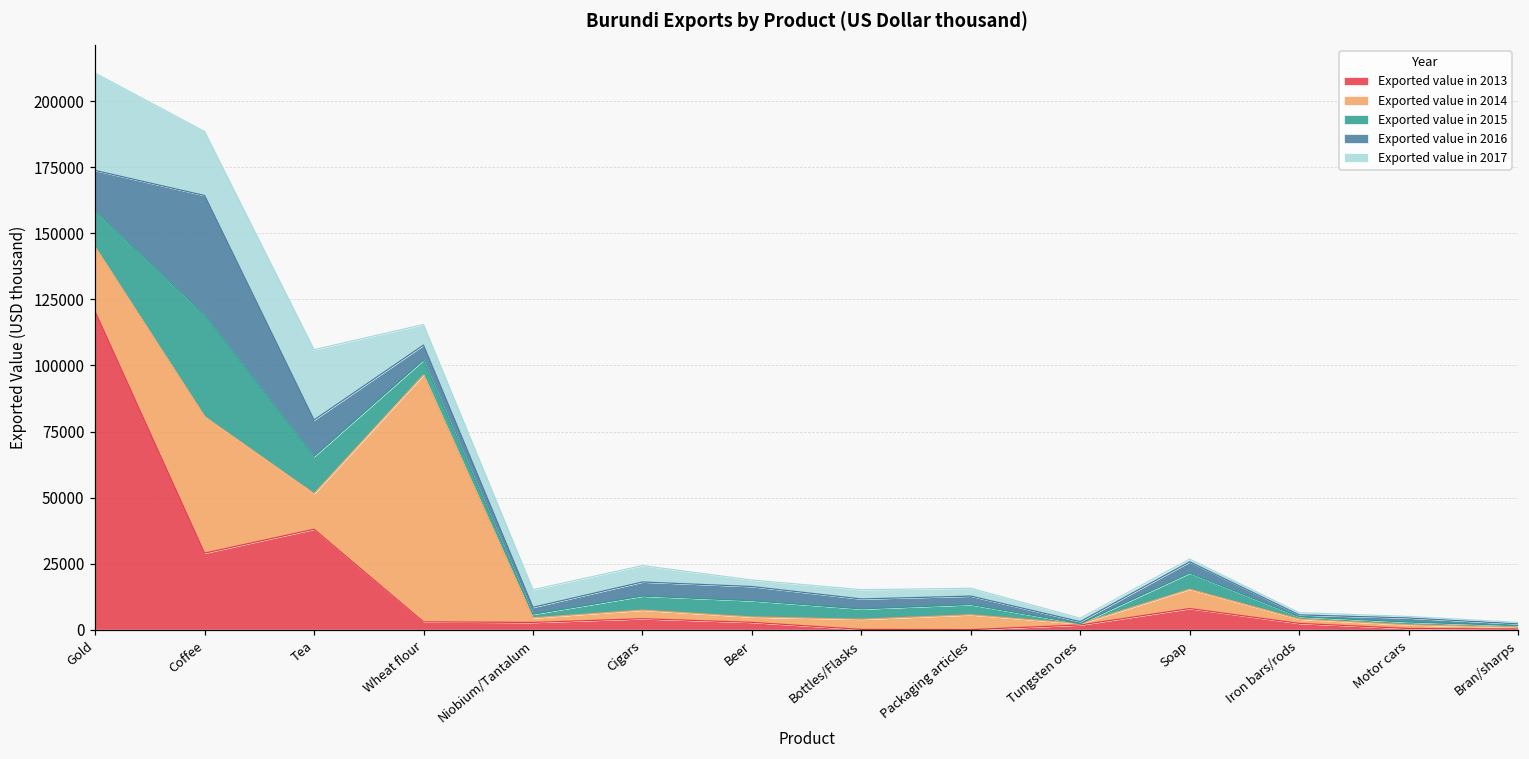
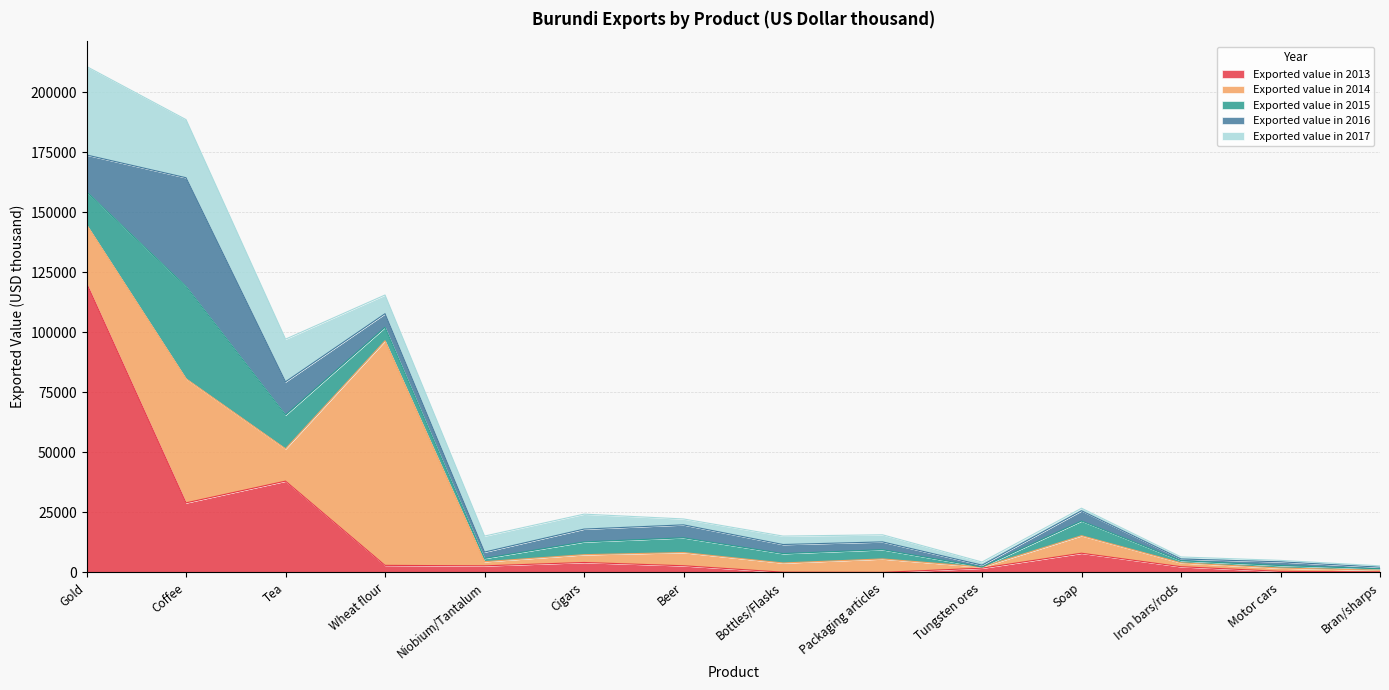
  {
    "Exported value in 2013": {
      "Gold": 120000,
      "Coffee": 29000,
      "Tea": 38000,
      "Wheat flour": 3000,
      "Niobium/Tantalum": 3000,
      "Cigars": 4000,
      "Beer": 3000,
      "Bottles/Flasks": 0,
      "Packaging articles": 0,
      "Soap": 8000,
      "Iron bars/rods": 2000,
      "Motor cars": 0
    },
    "Exported value in 2014": {
      "Gold": 24000,
      "Coffee": 52000,
      "Tea": 13000,
      "Wheat flour": 94000,
      "Niobium/Tantalum": 2000,
      "Cigars": 3000,
-     "Beer": 2000,
+     "Beer": 6000,
      "Bottles/Flasks": 4000,
      "Packaging articles": 6000,
      "Soap": 7000
    },
    "Exported value in 2017": {
      "Gold": 37000,
      "Coffee": 24000,
-     "Tea": 27000,
+     "Tea": 18000,
      "Wheat flour": 8000,
      "Niobium/Tantalum": 7000,
      "Cigars": 6000,
      "Beer": 2000,
      "Bottles/Flasks": 4000,
      "Packaging articles": 3000,
      "Tungsten ores": 1000,
      "Soap": 1000
    }
  }
